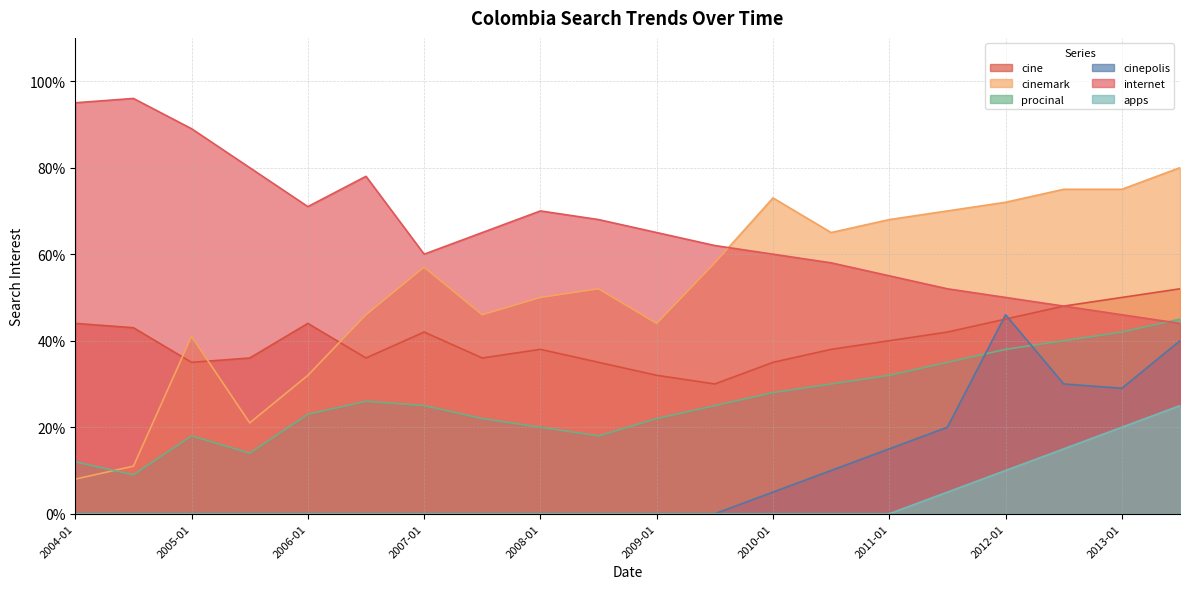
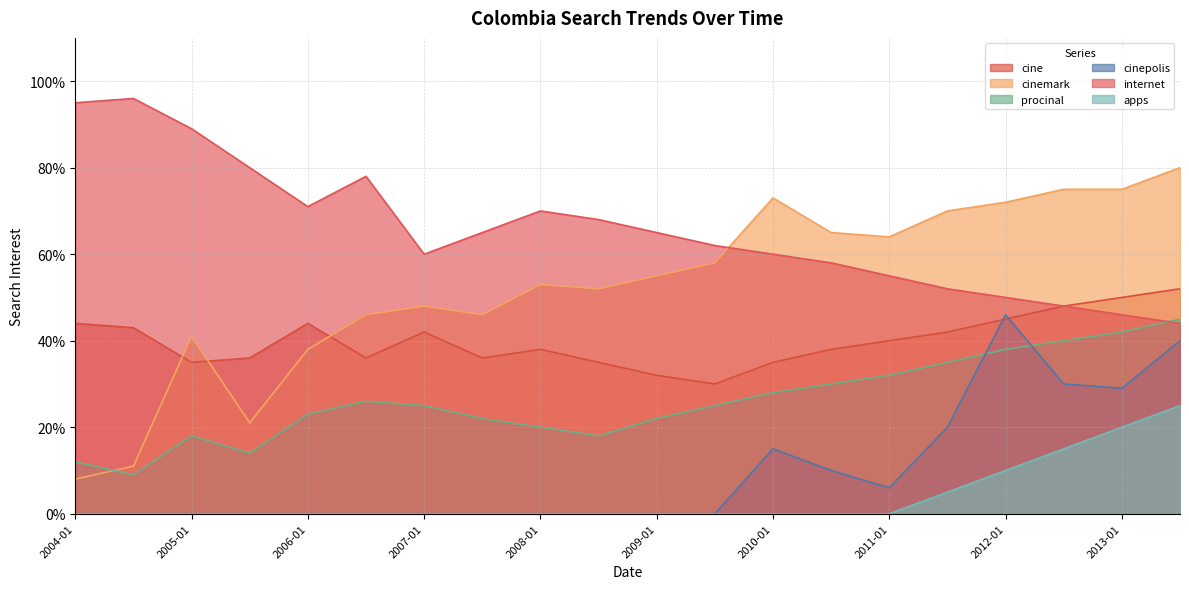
  {
    "cinemark": {
      "2004-01": "8%",
      "2005-01": "41%",
-     "2006-01": "32%",
-     "2007-01": "57%",
-     "2008-01": "50%",
-     "2009-01": "44%",
+     "2006-01": "38%",
+     "2007-01": "48%",
+     "2008-01": "53%",
+     "2009-01": "55%",
      "2010-01": "73%",
-     "2011-01": "68%",
+     "2011-01": "64%",
      "2012-01": "72%",
      "2013-01": "75%"
    },
    "cinepolis": {
-     "2010-01": "5%",
-     "2011-01": "15%",
+     "2010-01": "15%",
+     "2011-01": "6%",
      "2012-01": "46%",
      "2013-01": "29%"
    }
  }
